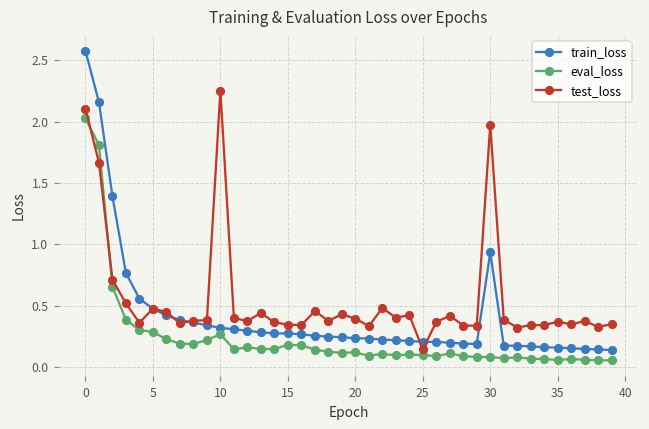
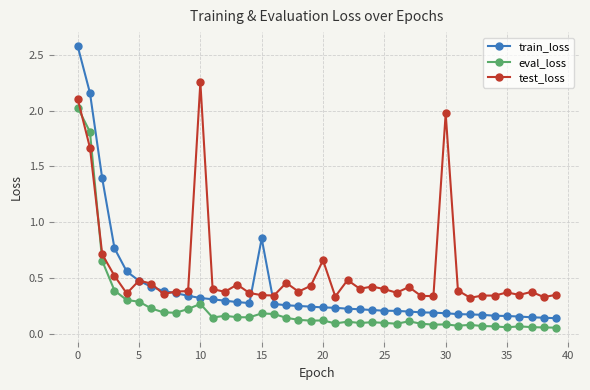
  {
    "train_loss": {
      "0": 2.58,
      "10": 0.32,
-     "15": 0.27,
+     "15": 0.86,
      "20": 0.24,
      "25": 0.21,
-     "30": 0.93,
+     "30": 0.18,
      "35": 0.16
    },
    "eval_loss": {
      "0": 2.03,
      "5": 0.29,
      "10": 0.27,
      "15": 0.18,
      "20": 0.12,
      "25": 0.10,
      "30": 0.08,
      "35": 0.06
    },
    "test_loss": {
      "0": 2.11,
      "10": 2.25,
      "15": 0.35,
-     "20": 0.40,
-     "25": 0.15,
+     "20": 0.66,
+     "25": 0.40,
      "30": 1.98,
      "35": 0.37
    }
  }
